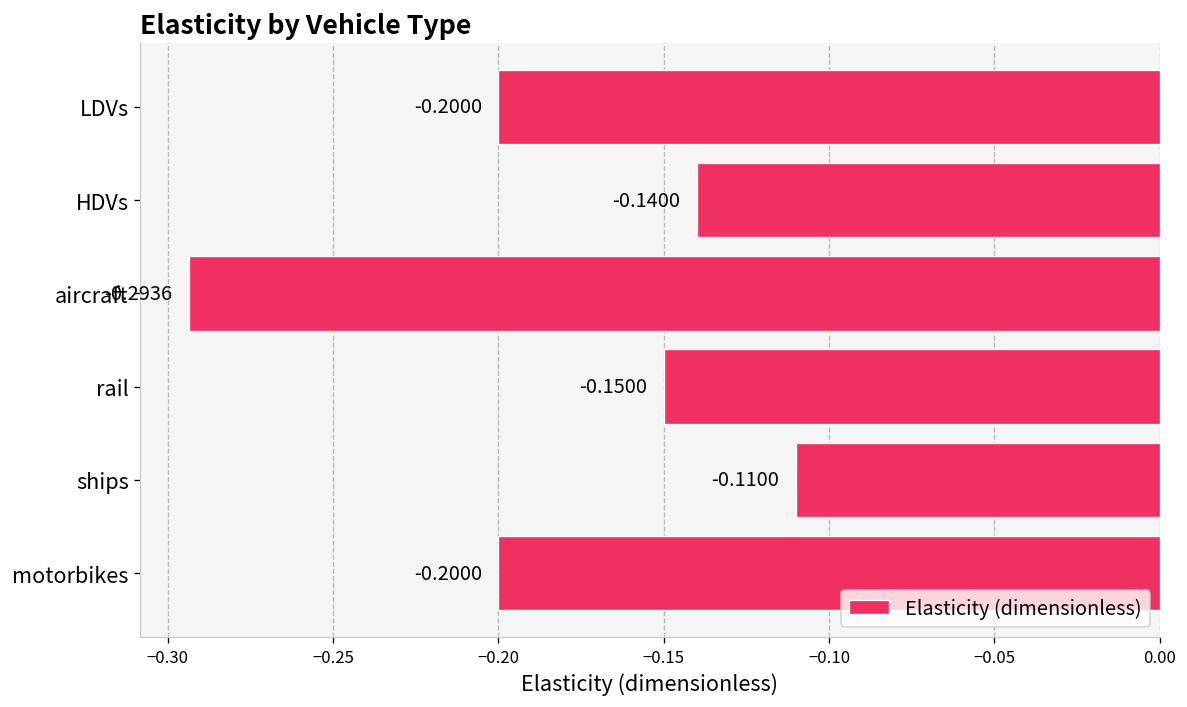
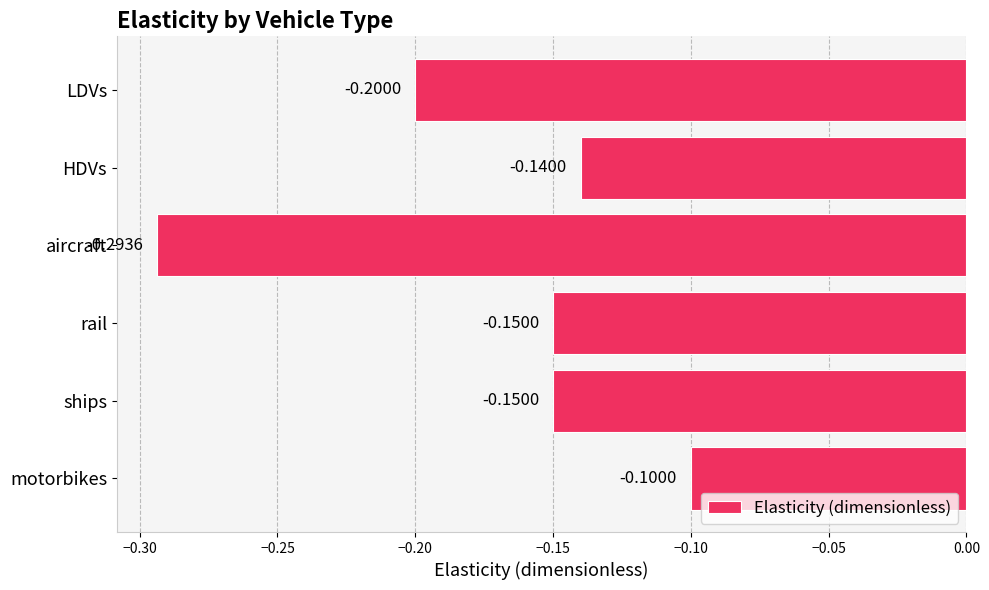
  {
    "LDVs": -0.2000,
    "HDVs": -0.1400,
    "aircraft": -0.2936,
    "rail": -0.1500,
-   "ships": -0.1100,
-   "motorbikes": -0.2000
+   "ships": -0.1500,
+   "motorbikes": -0.1000
  }
